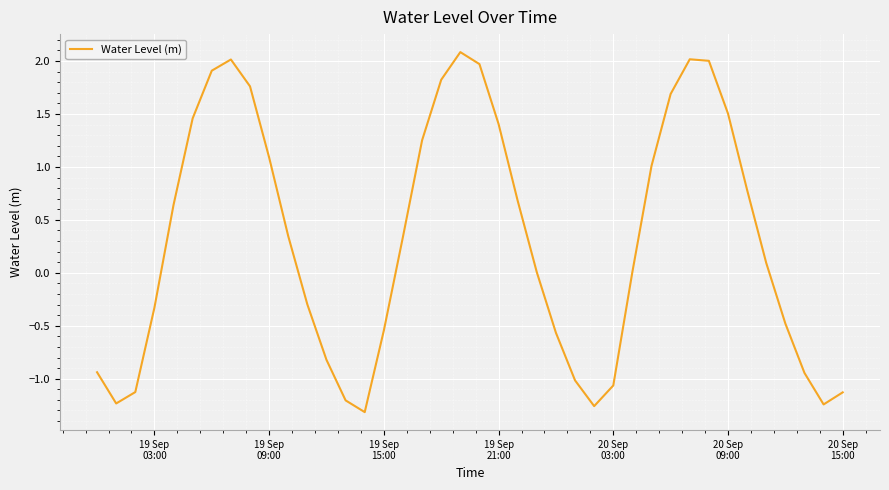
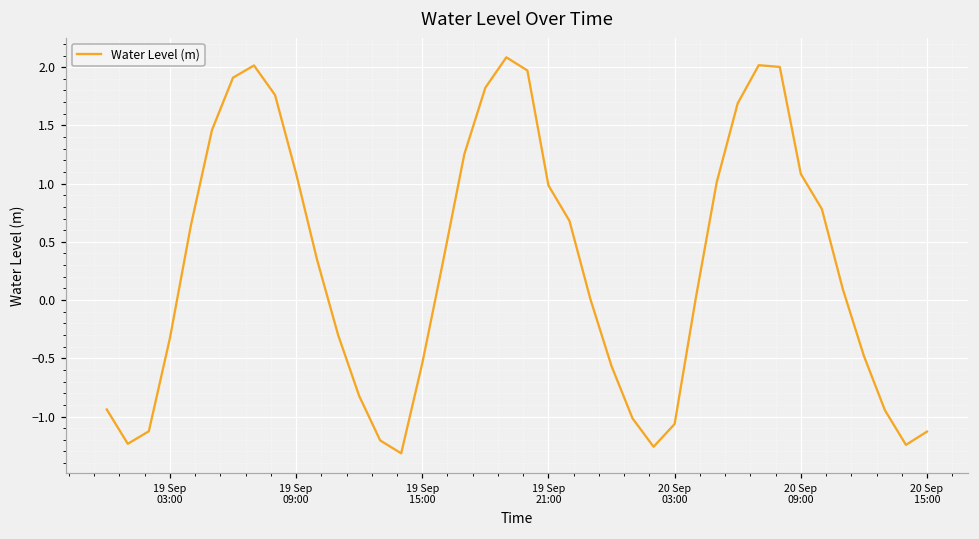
  {
    "19 Sep 03:00": -0.33,
    "19 Sep 09:00": 1.09,
    "19 Sep 15:00": -0.54,
-   "19 Sep 21:00": 1.41,
+   "19 Sep 21:00": 0.99,
    "20 Sep 03:00": -1.06,
-   "20 Sep 09:00": 1.50,
+   "20 Sep 09:00": 1.08,
    "20 Sep 15:00": -1.13
  }
